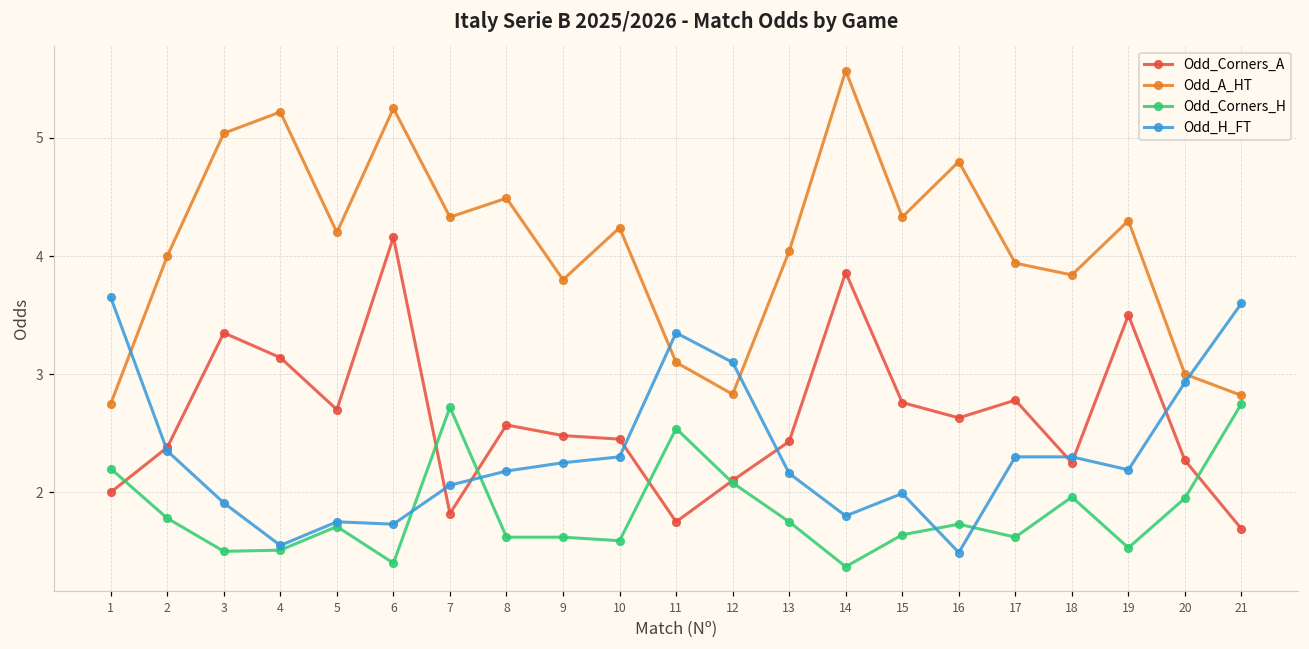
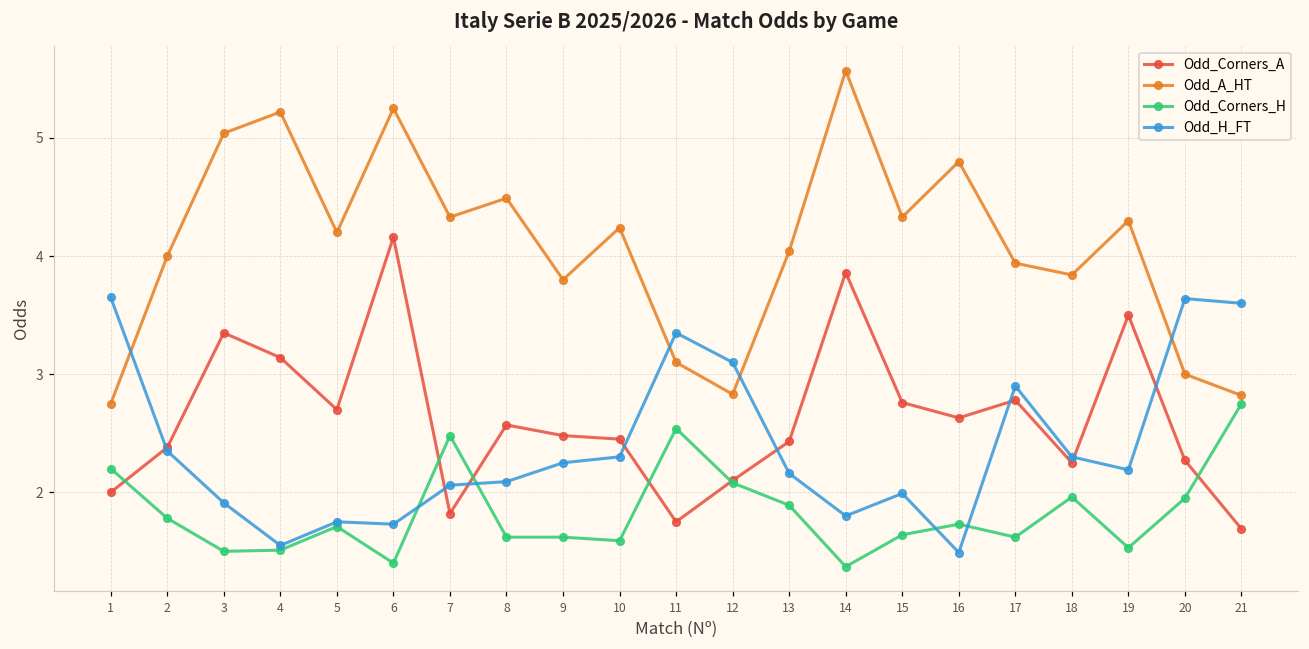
  {
    "Odd_Corners_H": {
      "1": 2.20,
      "2": 1.78,
      "3": 1.50,
      "4": 1.51,
      "5": 1.71,
      "6": 1.40,
-     "7": 2.72,
+     "7": 2.48,
      "8": 1.62,
      "9": 1.62,
      "10": 1.59,
      "11": 2.54,
-     "13": 1.75,
+     "13": 1.89,
      "14": 1.37,
      "15": 1.64,
      "16": 1.73,
      "17": 1.62,
      "18": 1.96,
      "19": 1.53,
      "20": 1.95,
      "21": 2.75
    },
    "Odd_H_FT": {
      "1": 3.65,
      "2": 2.35,
      "3": 1.91,
      "4": 1.55,
      "5": 1.75,
      "6": 1.73,
      "7": 2.06,
-     "8": 2.18,
+     "8": 2.09,
      "9": 2.25,
      "10": 2.30,
      "11": 3.35,
      "12": 3.10,
      "13": 2.16,
      "14": 1.80,
      "15": 1.99,
      "16": 1.49,
-     "17": 2.3,
+     "17": 2.9,
      "18": 2.30,
      "19": 2.19,
-     "20": 2.93,
+     "20": 3.64,
      "21": 3.60
    }
  }
